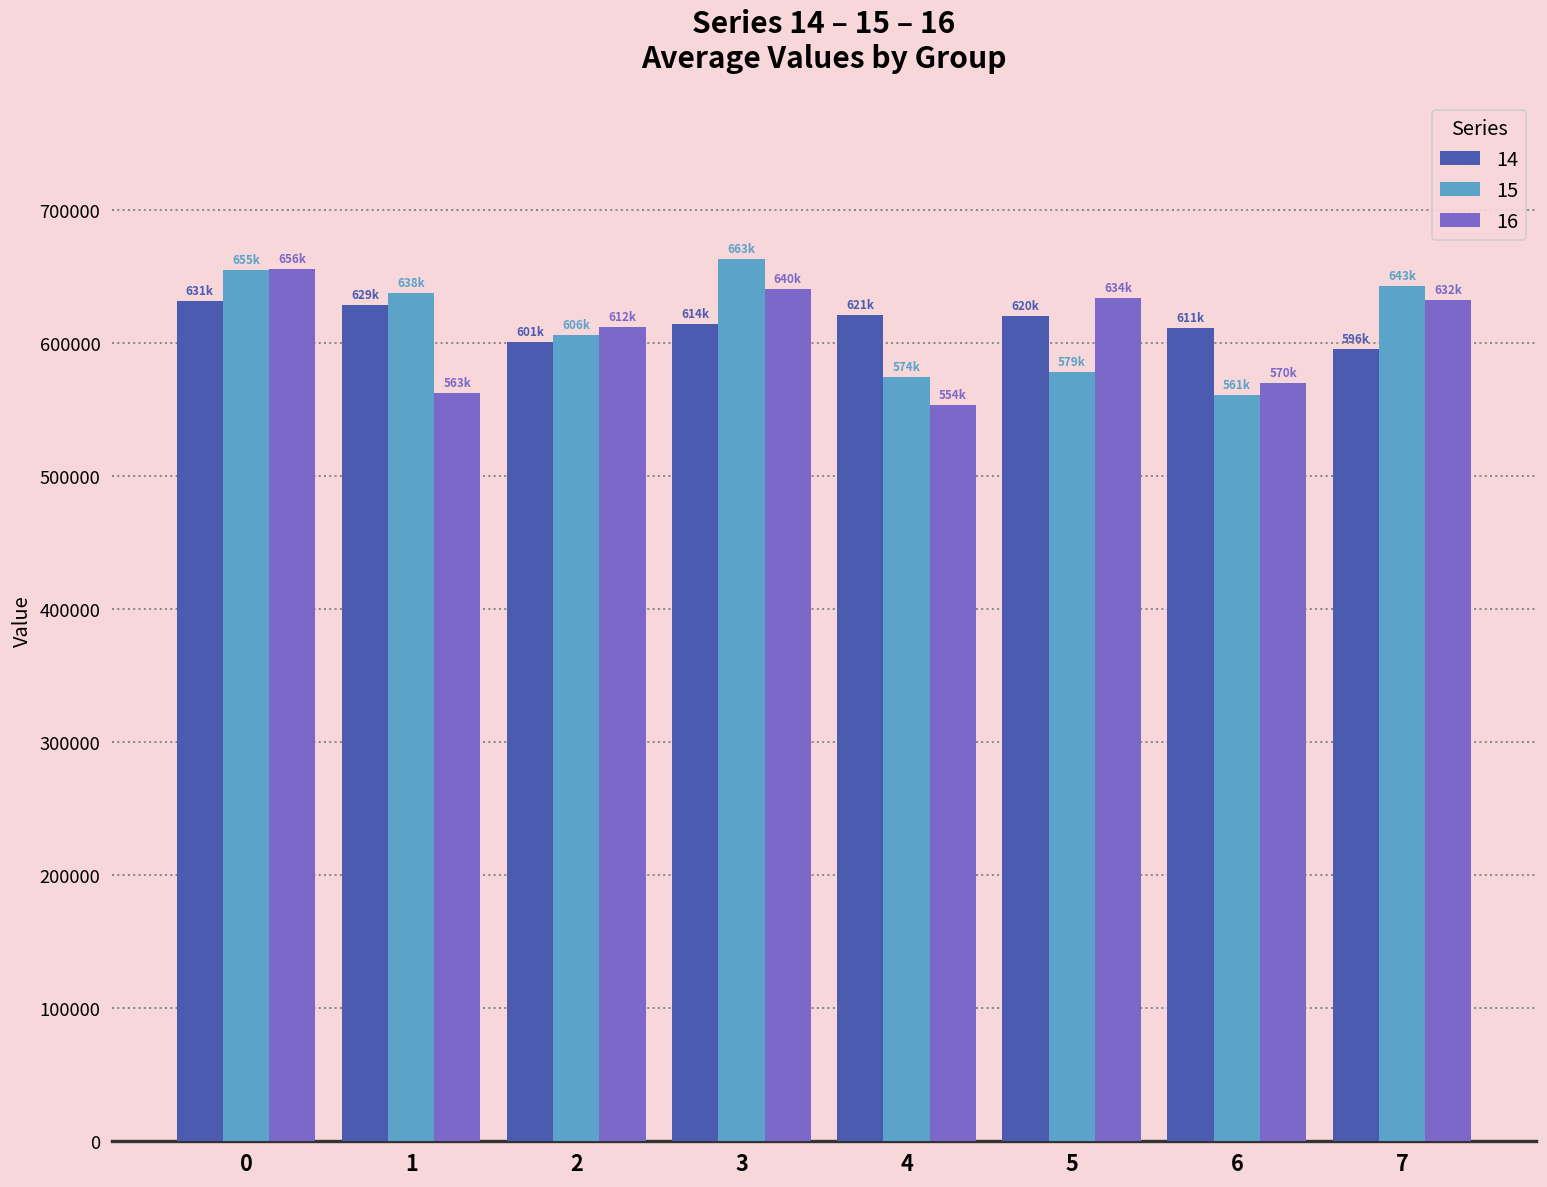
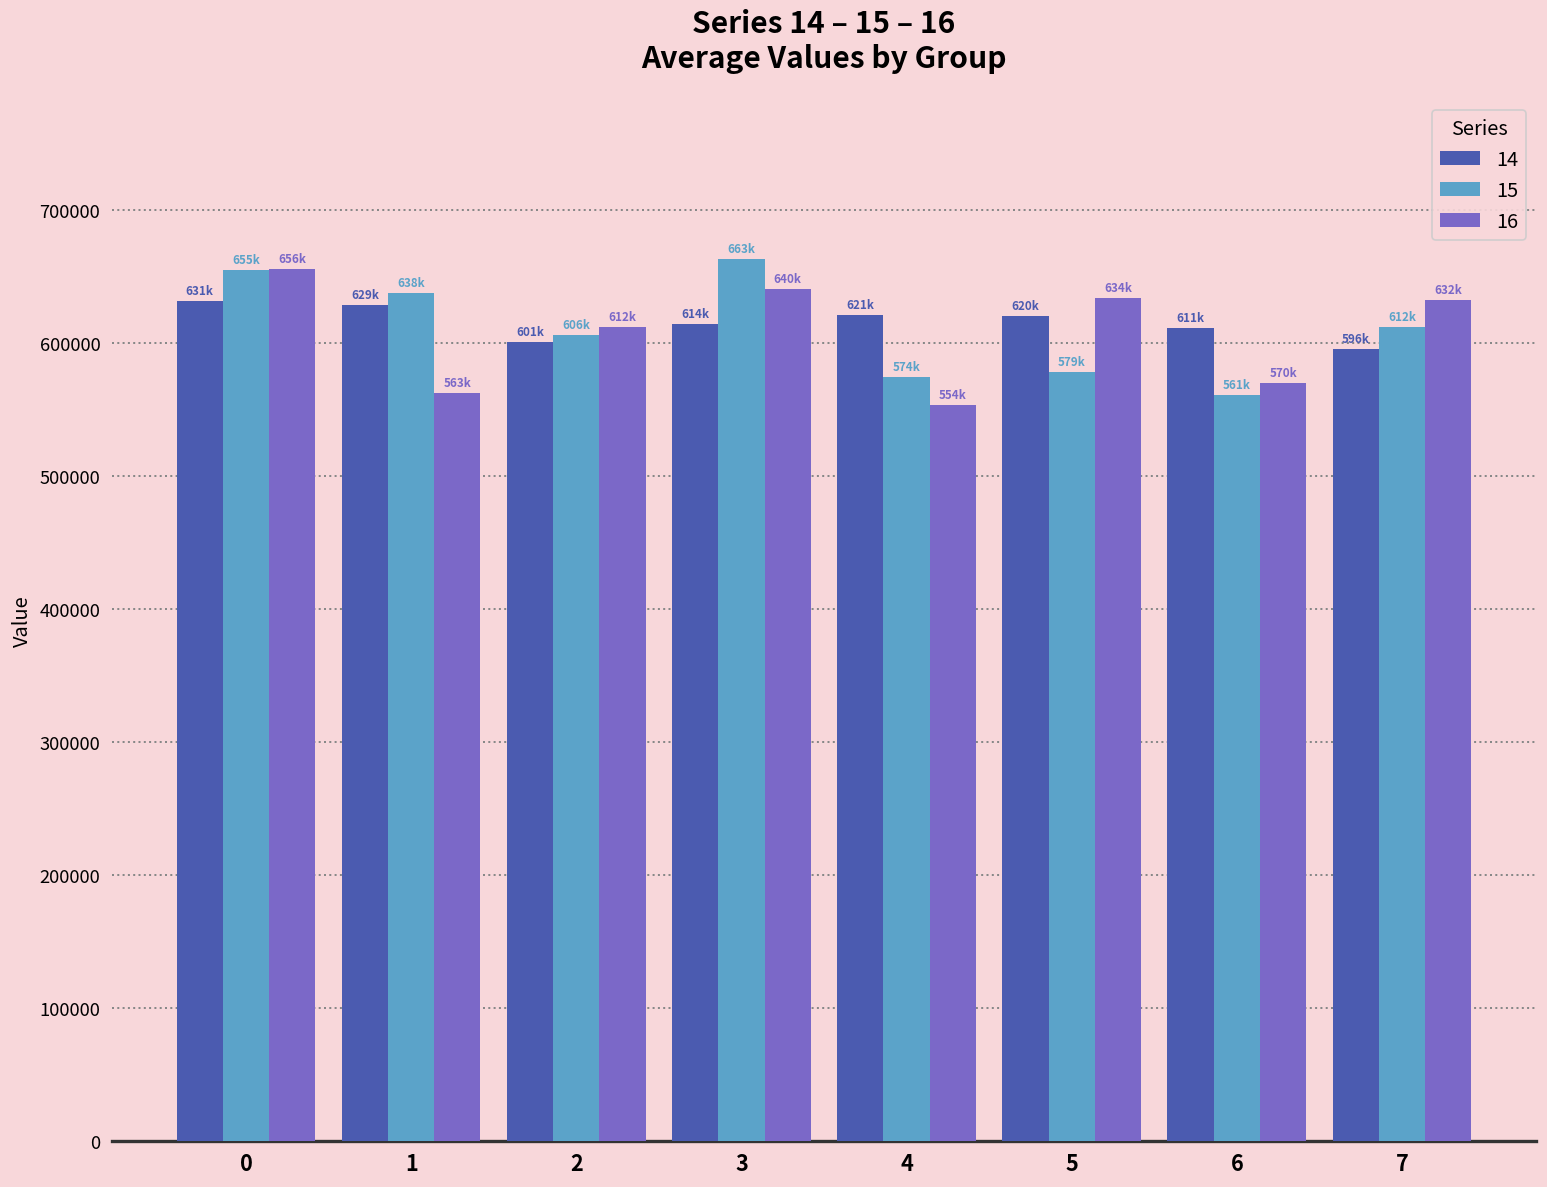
  {
    "15": {
      "0": "655k",
      "1": "638k",
      "2": "606k",
      "3": "663k",
      "4": "574k",
      "5": "579k",
      "6": "561k",
-     "7": "643k"
+     "7": "612k"
    }
  }
